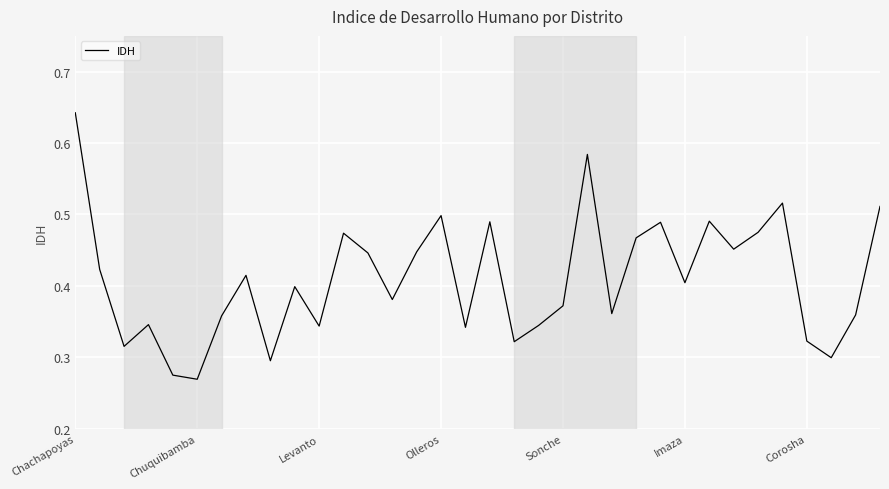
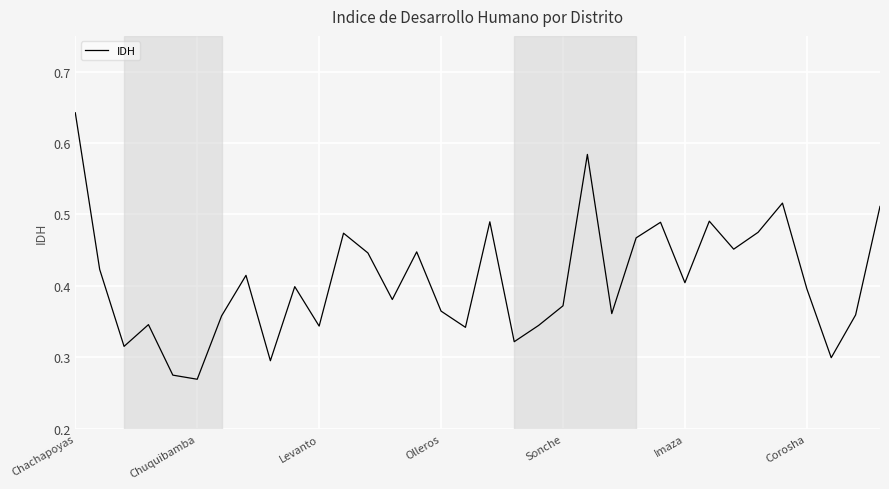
  {
    "Chachapoyas": 0.64,
    "Chuquibamba": 0.27,
    "Levanto": 0.34,
-   "Olleros": 0.50,
+   "Olleros": 0.36,
    "Sonche": 0.37,
    "Imaza": 0.40,
-   "Corosha": 0.32
+   "Corosha": 0.40
  }
